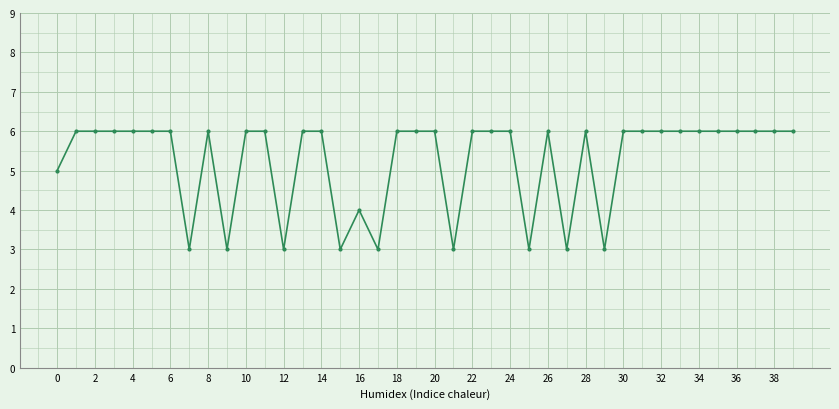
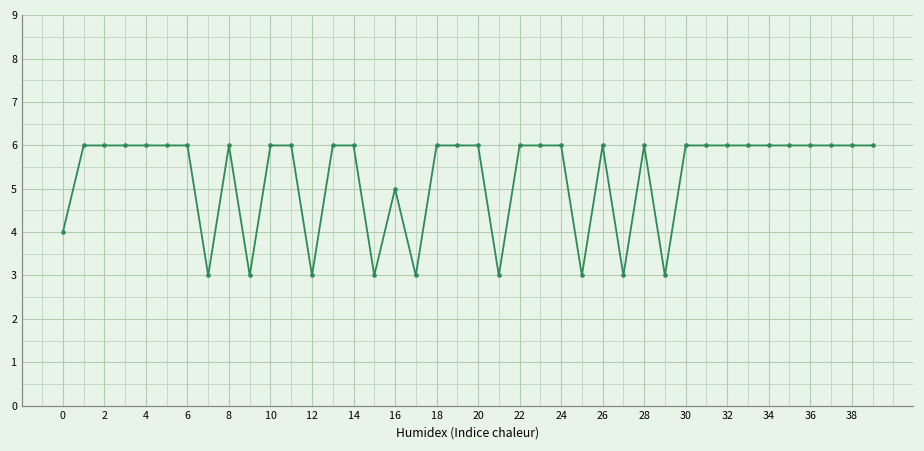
  {
-   "0": 5,
+   "0": 4,
    "2": 6,
    "4": 6,
    "6": 6,
    "8": 6,
    "10": 6,
    "12": 3,
    "14": 6,
-   "16": 4,
+   "16": 5,
    "18": 6,
    "20": 6,
    "22": 6,
    "24": 6,
    "26": 6,
    "28": 6,
    "30": 6,
    "32": 6,
    "34": 6,
    "36": 6,
    "38": 6
  }
